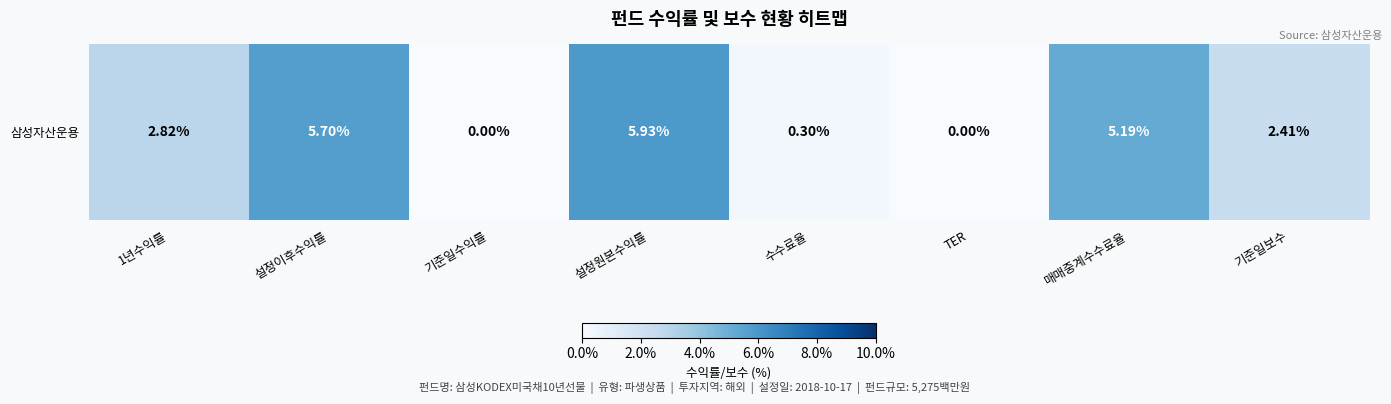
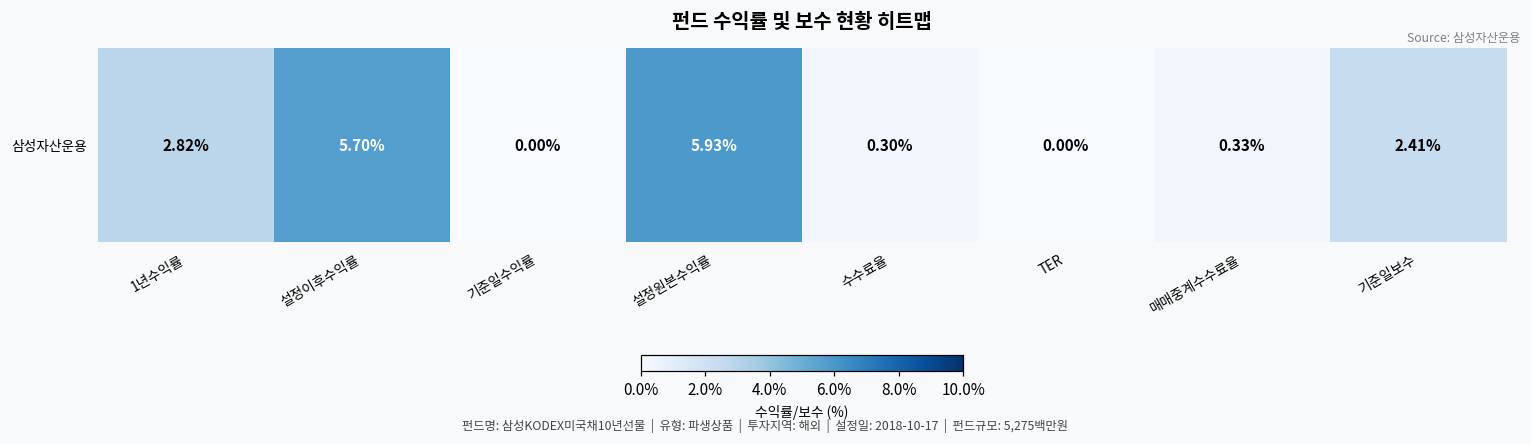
  {
    "삼성자산운용": {
      "1년수익률": "2.82%",
      "설정이후수익률": "5.70%",
      "기준일수익률": "0.00%",
      "설정원본수익률": "5.93%",
      "수수료율": "0.30%",
      "TER": "0.00%",
-     "매매중계수수료율": "5.19%",
+     "매매중계수수료율": "0.33%",
      "기준일보수": "2.41%"
    }
  }
